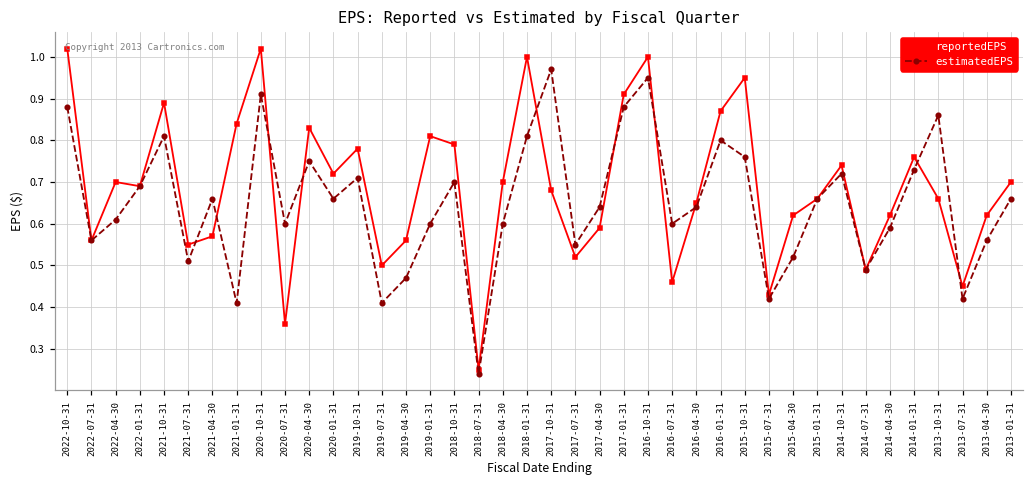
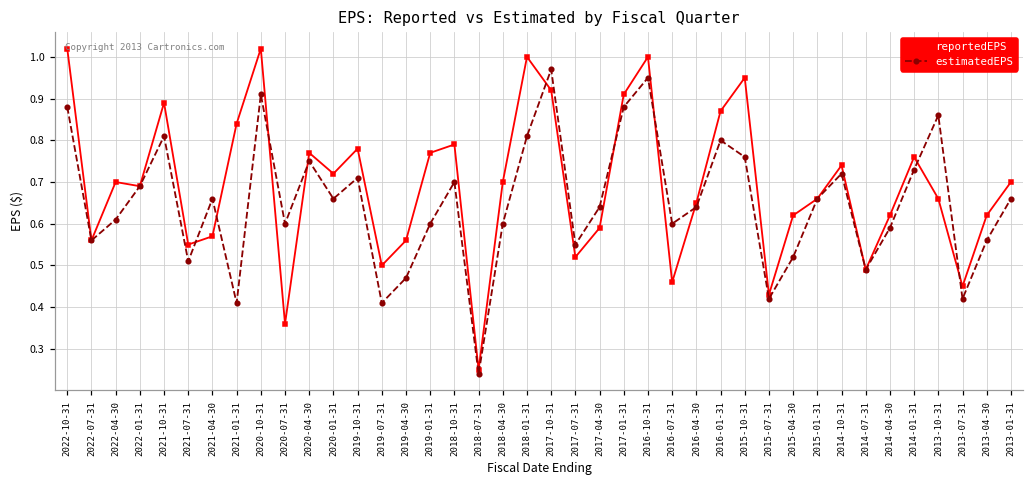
  {
    "reportedEPS": {
      "2022-04-30": 0.70,
      "2021-10-31": 0.89,
      "2021-07-31": 0.55,
      "2021-04-30": 0.57,
      "2021-01-31": 0.84,
      "2020-10-31": 1.02,
      "2020-07-31": 0.36,
-     "2020-04-30": 0.83,
+     "2020-04-30": 0.77,
      "2020-01-31": 0.72,
      "2019-10-31": 0.78,
      "2019-07-31": 0.50,
      "2019-04-30": 0.56,
-     "2019-01-31": 0.81,
+     "2019-01-31": 0.77,
      "2018-10-31": 0.79,
      "2018-07-31": 0.25,
      "2018-04-30": 0.70,
      "2018-01-31": 1.00,
-     "2017-10-31": 0.68,
+     "2017-10-31": 0.92,
      "2017-07-31": 0.52,
      "2017-04-30": 0.59,
      "2017-01-31": 0.91,
      "2016-10-31": 1.00,
      "2016-07-31": 0.46,
      "2016-04-30": 0.65,
      "2016-01-31": 0.87,
      "2015-10-31": 0.95,
      "2015-07-31": 0.43,
      "2015-04-30": 0.62,
      "2014-10-31": 0.74,
      "2014-04-30": 0.62,
      "2014-01-31": 0.76,
      "2013-10-31": 0.66,
      "2013-07-31": 0.45,
      "2013-04-30": 0.62,
      "2013-01-31": 0.70
    },
    "estimatedEPS": {
      "2022-10-31": 0.88,
      "2022-04-30": 0.61,
      "2021-10-31": 0.81,
      "2021-07-31": 0.51,
      "2021-04-30": 0.66,
      "2021-01-31": 0.41,
      "2020-10-31": 0.91,
      "2020-07-31": 0.60,
      "2020-04-30": 0.75,
      "2020-01-31": 0.66,
      "2019-10-31": 0.71,
      "2019-07-31": 0.41,
      "2019-04-30": 0.47,
      "2019-01-31": 0.60,
      "2018-10-31": 0.70,
      "2018-07-31": 0.24,
      "2018-04-30": 0.60,
      "2018-01-31": 0.81,
      "2017-10-31": 0.97,
      "2017-07-31": 0.55,
      "2017-04-30": 0.64,
      "2017-01-31": 0.88,
      "2016-10-31": 0.95,
      "2016-07-31": 0.60,
      "2016-04-30": 0.64,
      "2016-01-31": 0.80,
      "2015-10-31": 0.76,
      "2015-07-31": 0.42,
      "2015-04-30": 0.52,
      "2014-10-31": 0.72,
      "2014-04-30": 0.59,
      "2014-01-31": 0.73,
      "2013-10-31": 0.86,
      "2013-07-31": 0.42,
      "2013-04-30": 0.56,
      "2013-01-31": 0.66
    }
  }
